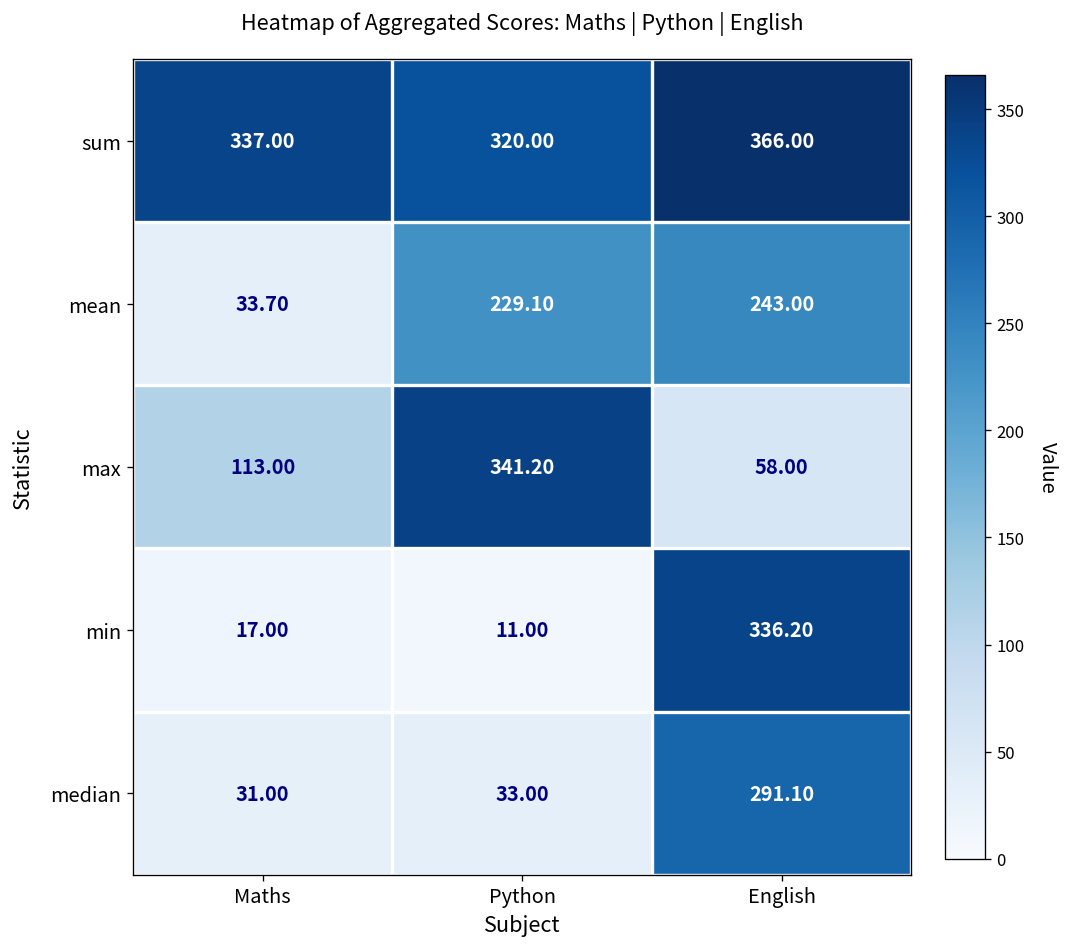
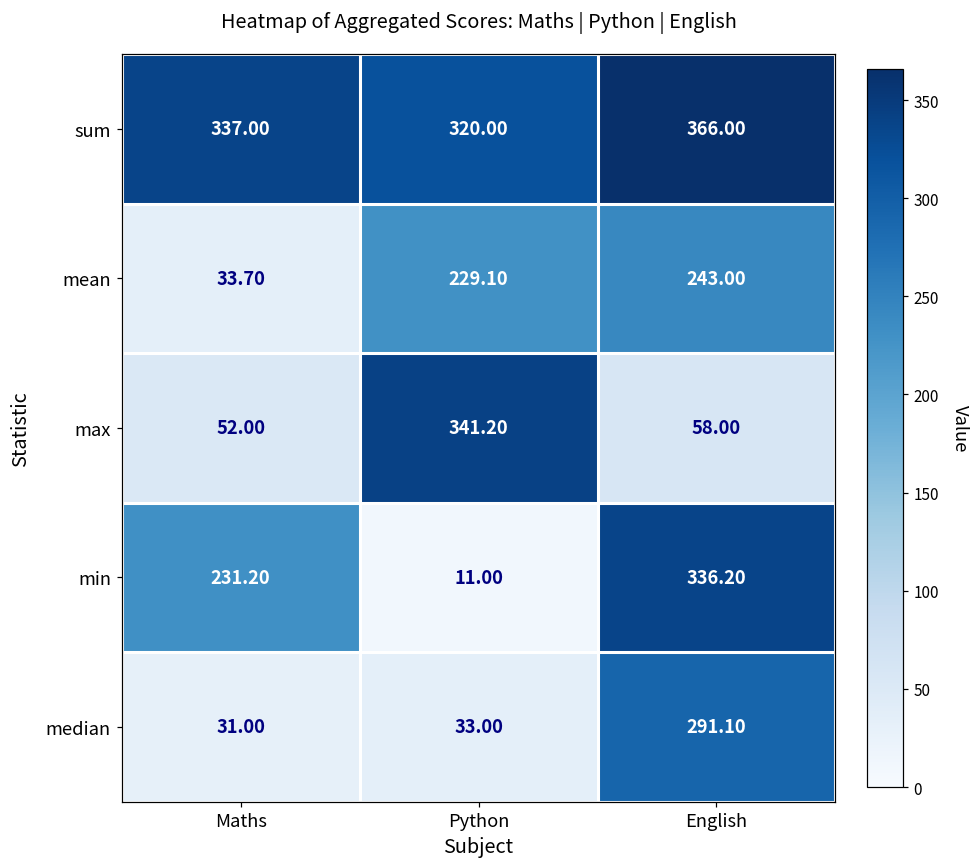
  {
    "sum": {
      "Maths": 337.00,
      "Python": 320.00,
      "English": 366.00
    },
    "mean": {
      "Maths": 33.70,
      "Python": 229.10,
      "English": 243.00
    },
    "max": {
-     "Maths": 113.00,
+     "Maths": 52.00,
      "Python": 341.20,
      "English": 58.00
    },
    "min": {
-     "Maths": 17.00,
+     "Maths": 231.20,
      "Python": 11.00,
      "English": 336.20
    },
    "median": {
      "Maths": 31.00,
      "Python": 33.00,
      "English": 291.10
    }
  }
